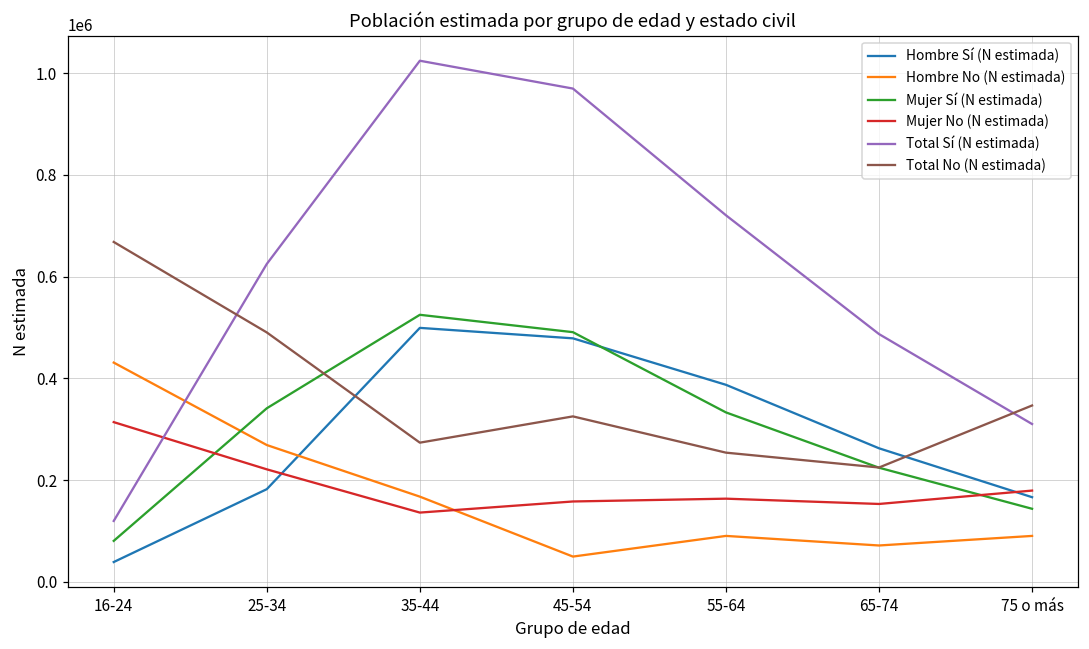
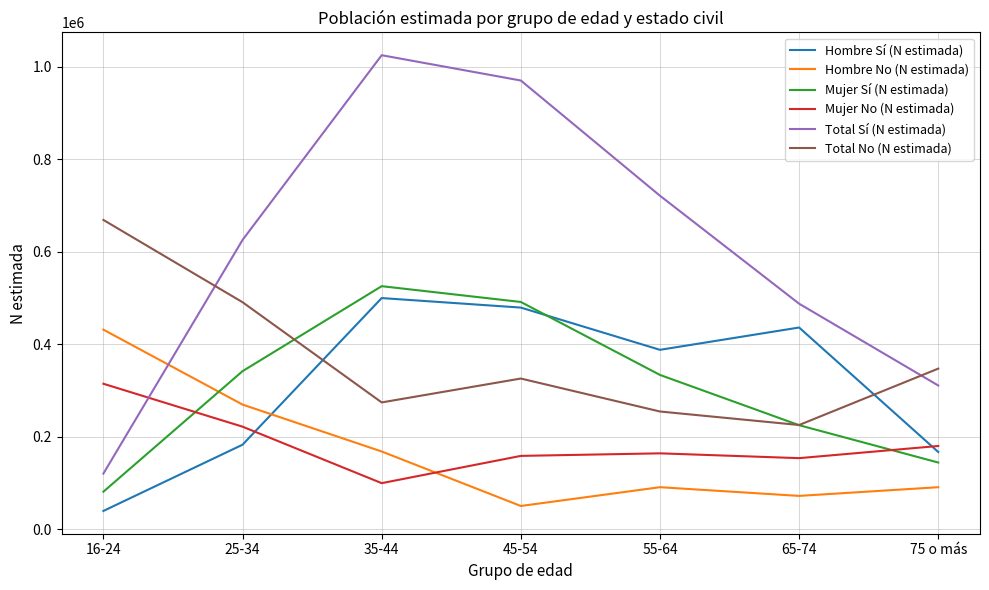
  {
    "Hombre Sí (N estimada)": {
      "16-24": 40000,
      "25-34": 180000,
      "35-44": 500000,
      "45-54": 480000,
      "55-64": 390000,
-     "65-74": 260000,
+     "65-74": 440000,
      "75 o más": 170000
    },
    "Hombre No (N estimada)": {
      "16-24": 430000,
      "25-34": 270000,
      "35-44": 170000,
      "45-54": 50000,
      "55-64": 90000,
      "65-74": 70000,
      "75 o más": 90000
    },
    "Mujer Sí (N estimada)": {
      "16-24": 80000,
      "25-34": 340000,
      "35-44": 530000,
      "45-54": 490000,
      "55-64": 330000,
      "75 o más": 140000
    },
    "Mujer No (N estimada)": {
      "16-24": 310000,
      "25-34": 220000,
-     "35-44": 140000,
+     "35-44": 100000,
      "45-54": 160000,
      "55-64": 160000,
      "65-74": 150000,
      "75 o más": 180000
    },
    "Total Sí (N estimada)": {
      "16-24": 120000,
      "25-34": 630000,
      "35-44": 1020000,
      "45-54": 970000,
      "55-64": 720000,
      "65-74": 490000,
      "75 o más": 310000
    },
    "Total No (N estimada)": {
      "16-24": 670000,
      "25-34": 490000,
      "35-44": 270000,
      "45-54": 330000,
      "55-64": 250000,
      "75 o más": 350000
    }
  }
